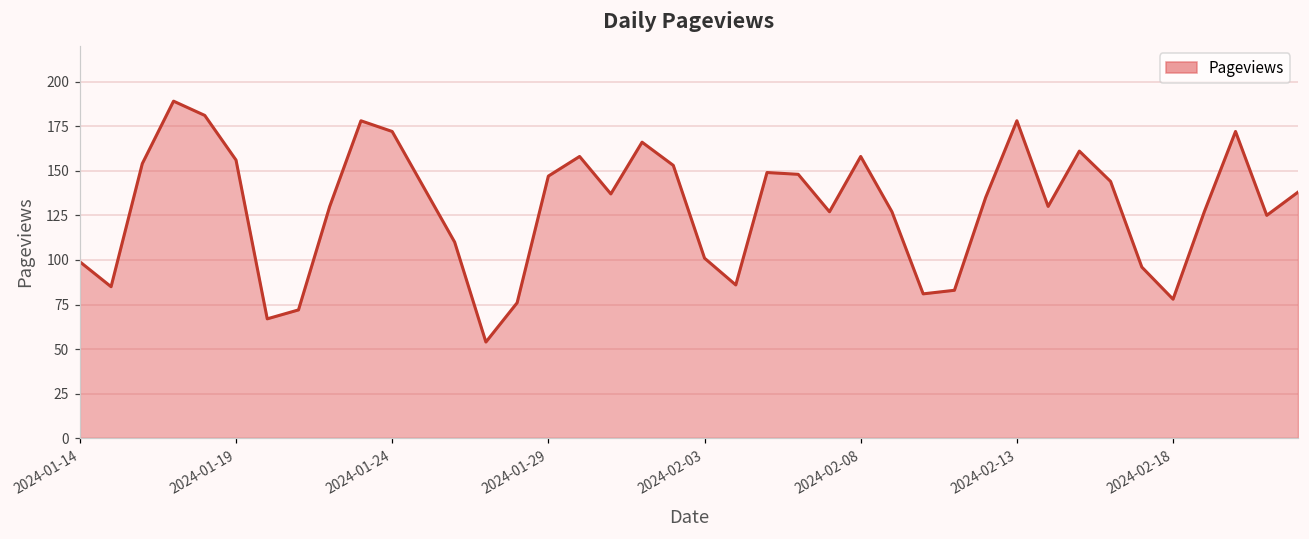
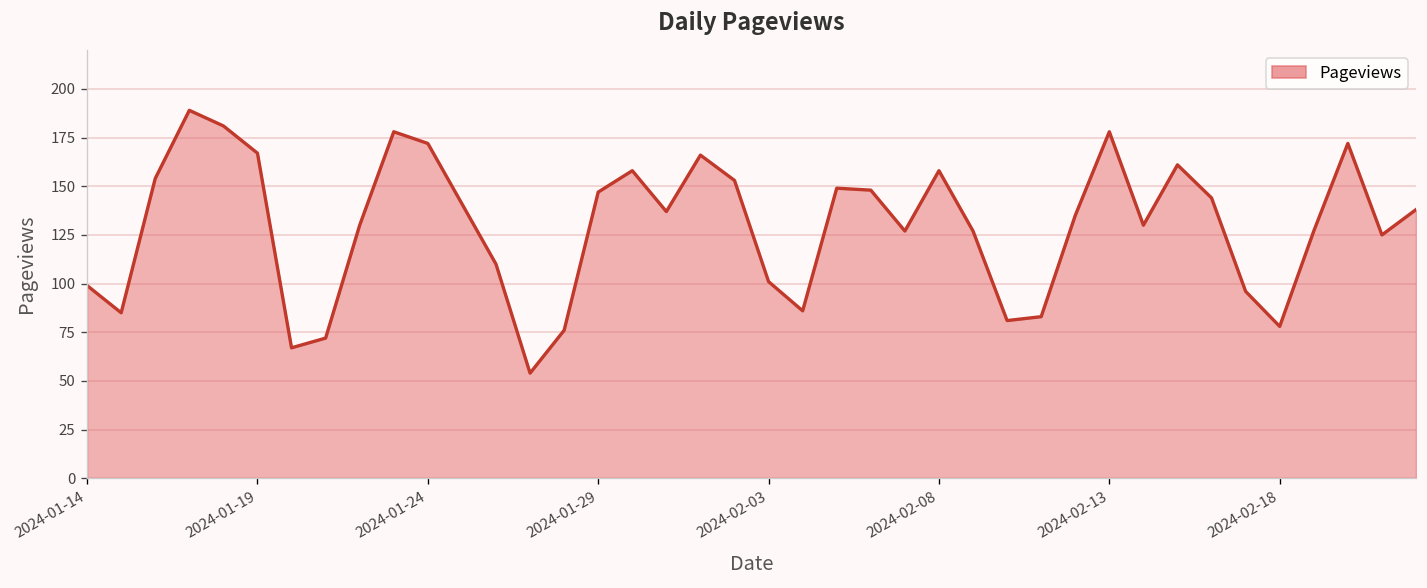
  {
    "2024-01-14": 99,
-   "2024-01-19": 156,
+   "2024-01-19": 167,
    "2024-01-24": 172,
    "2024-01-29": 147,
    "2024-02-03": 101,
    "2024-02-08": 158,
    "2024-02-13": 178,
    "2024-02-18": 78
  }
